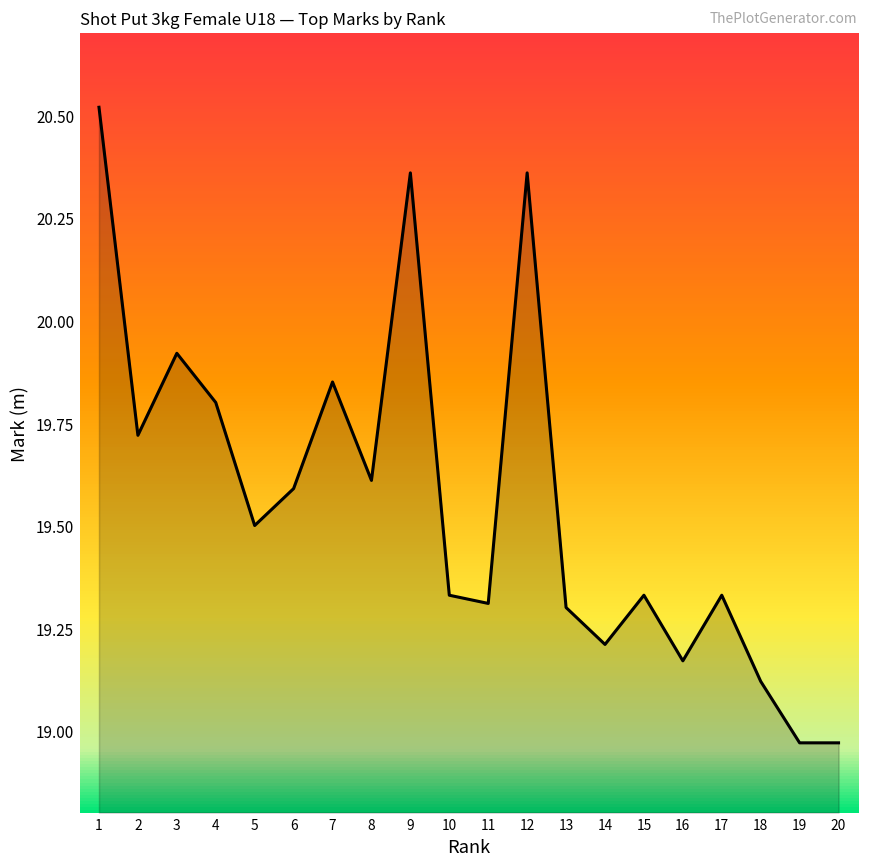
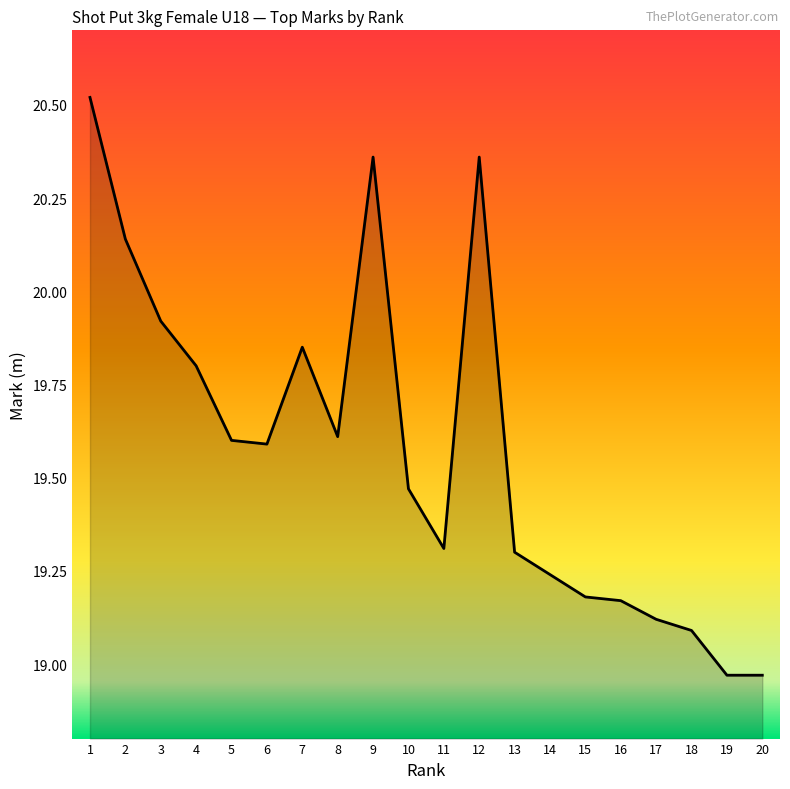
  {
    "1": 20.52,
-   "2": 19.72,
+   "2": 20.14,
    "3": 19.92,
    "4": 19.80,
-   "5": 19.5,
+   "5": 19.6,
    "6": 19.59,
    "7": 19.85,
    "8": 19.61,
    "9": 20.36,
-   "10": 19.33,
+   "10": 19.47,
    "11": 19.31,
    "12": 20.36,
    "13": 19.30,
-   "14": 19.21,
-   "15": 19.33,
+   "14": 19.24,
+   "15": 19.18,
    "16": 19.17,
-   "17": 19.33,
-   "18": 19.12,
+   "17": 19.12,
+   "18": 19.09,
    "19": 18.97,
    "20": 18.97
  }
